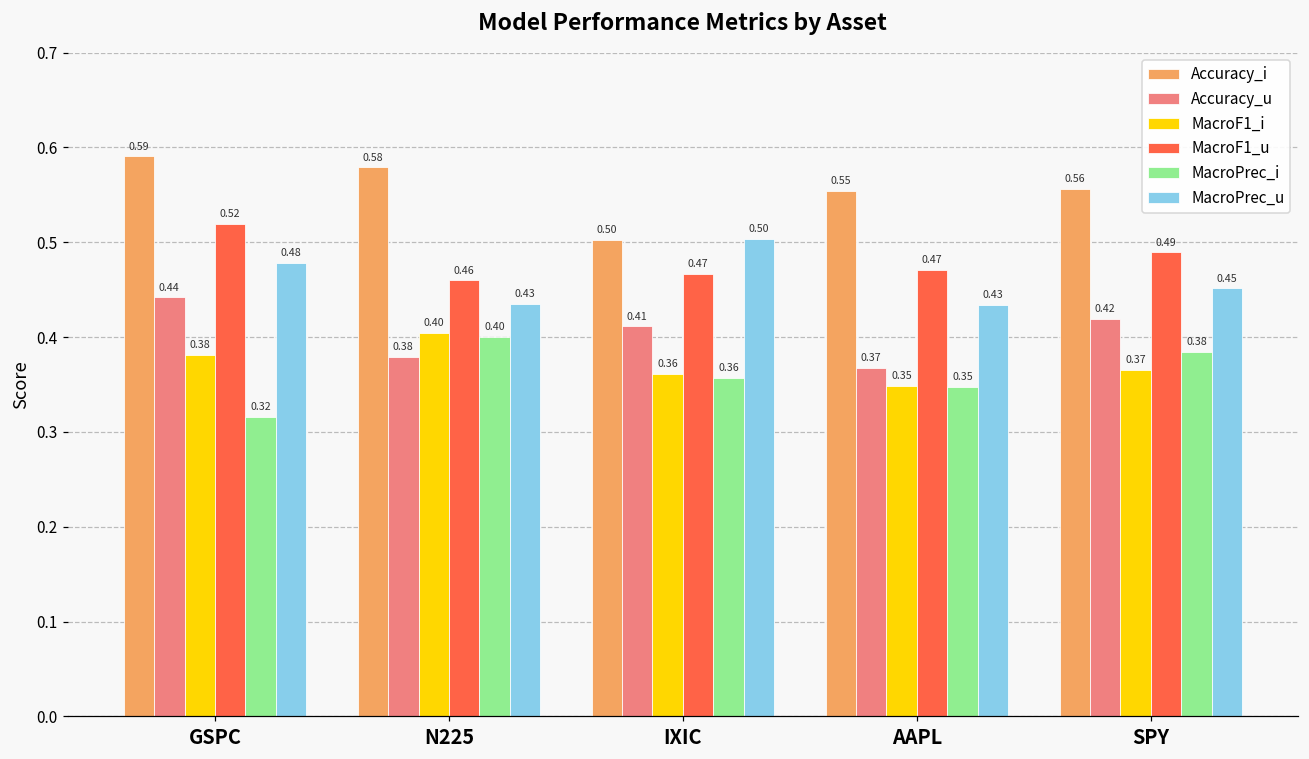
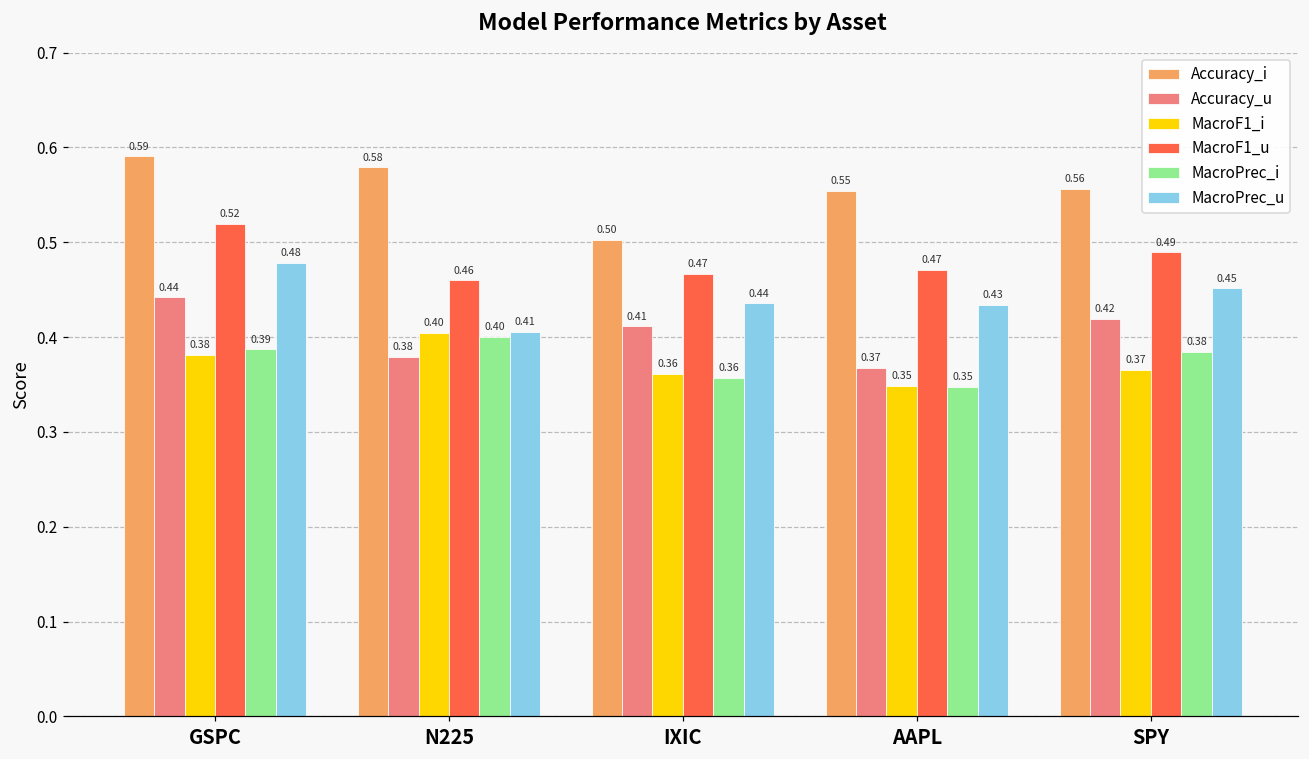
  {
    "MacroF1_i": {
      "GSPC": 0.38,
      "N225": 0.40,
      "IXIC": 0.36,
      "AAPL": 0.35,
      "SPY": 0.37
    },
    "MacroF1_u": {
      "GSPC": 0.52,
      "N225": 0.46,
      "IXIC": 0.47,
      "AAPL": 0.47,
      "SPY": 0.49
    },
    "MacroPrec_i": {
-     "GSPC": 0.32,
+     "GSPC": 0.39,
      "N225": 0.40,
      "IXIC": 0.36,
      "AAPL": 0.35,
      "SPY": 0.38
    },
    "MacroPrec_u": {
      "GSPC": 0.48,
-     "N225": 0.43,
-     "IXIC": 0.50,
+     "N225": 0.41,
+     "IXIC": 0.44,
      "AAPL": 0.43,
      "SPY": 0.45
    }
  }
